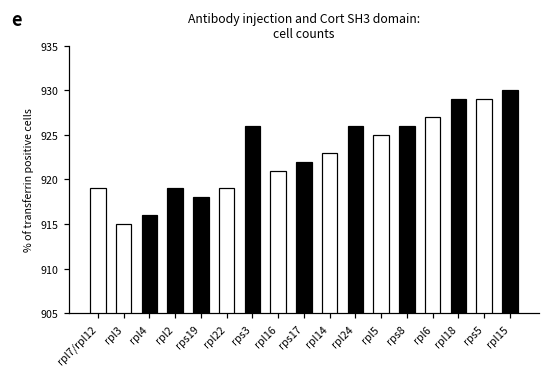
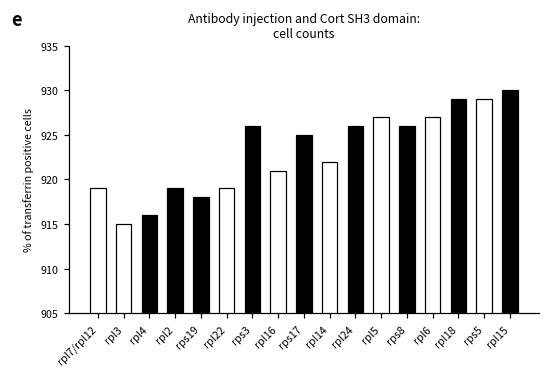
  {
    "rpl7/rpl12": 919,
    "rpl3": 915,
    "rpl4": 916,
    "rpl2": 919,
    "rps19": 918,
    "rpl22": 919,
    "rps3": 926,
    "rpl16": 921,
-   "rps17": 922,
-   "rpl14": 923,
+   "rps17": 925,
+   "rpl14": 922,
    "rpl24": 926,
-   "rpl5": 925,
+   "rpl5": 927,
    "rps8": 926,
    "rpl6": 927,
    "rpl18": 929,
    "rps5": 929,
    "rpl15": 930
  }
